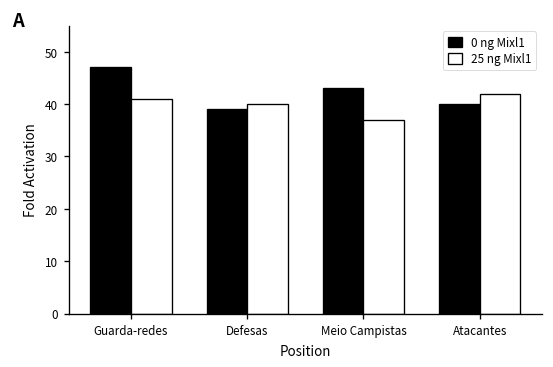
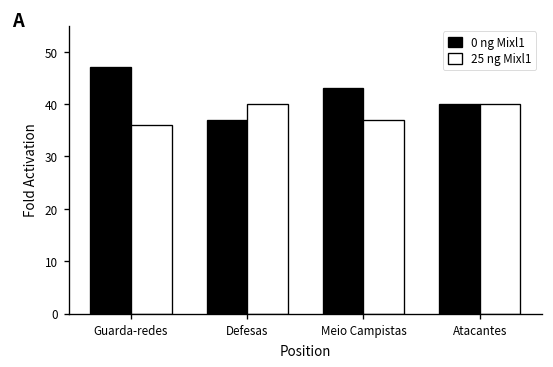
  {
    "0 ng Mixl1": {
      "Guarda-redes": 47,
-     "Defesas": 39,
+     "Defesas": 37,
      "Meio Campistas": 43,
      "Atacantes": 40
    },
    "25 ng Mixl1": {
-     "Guarda-redes": 41,
+     "Guarda-redes": 36,
      "Defesas": 40,
      "Meio Campistas": 37,
-     "Atacantes": 42
+     "Atacantes": 40
    }
  }
